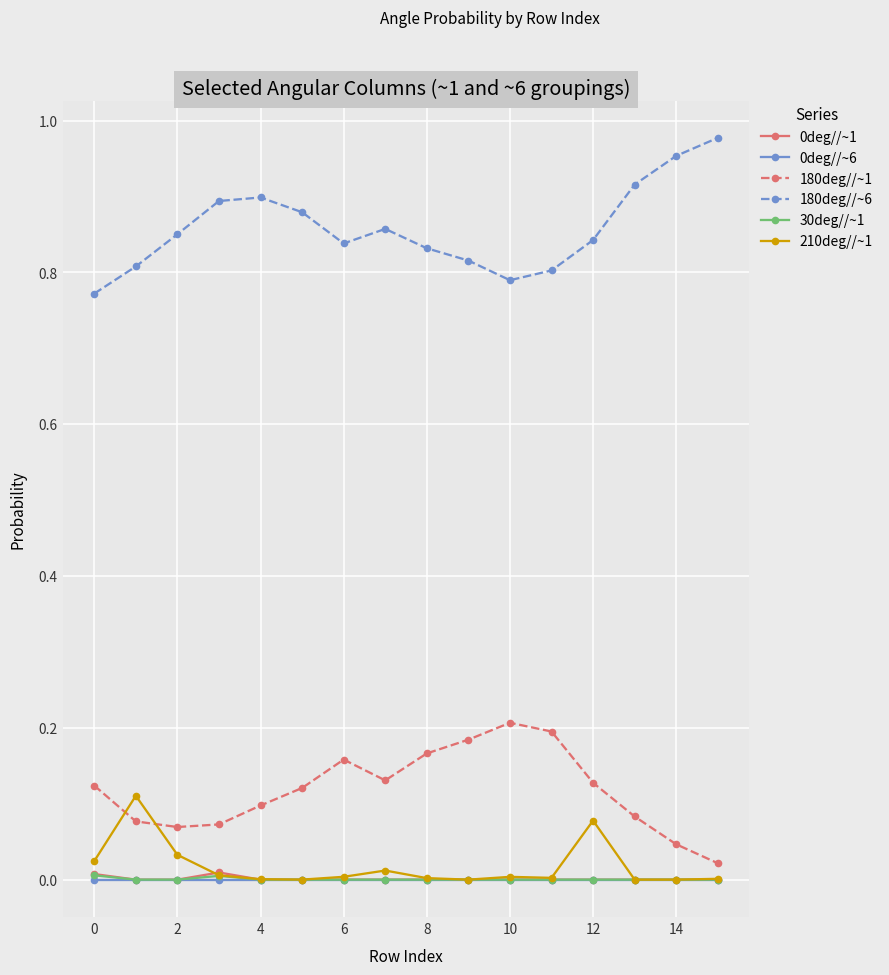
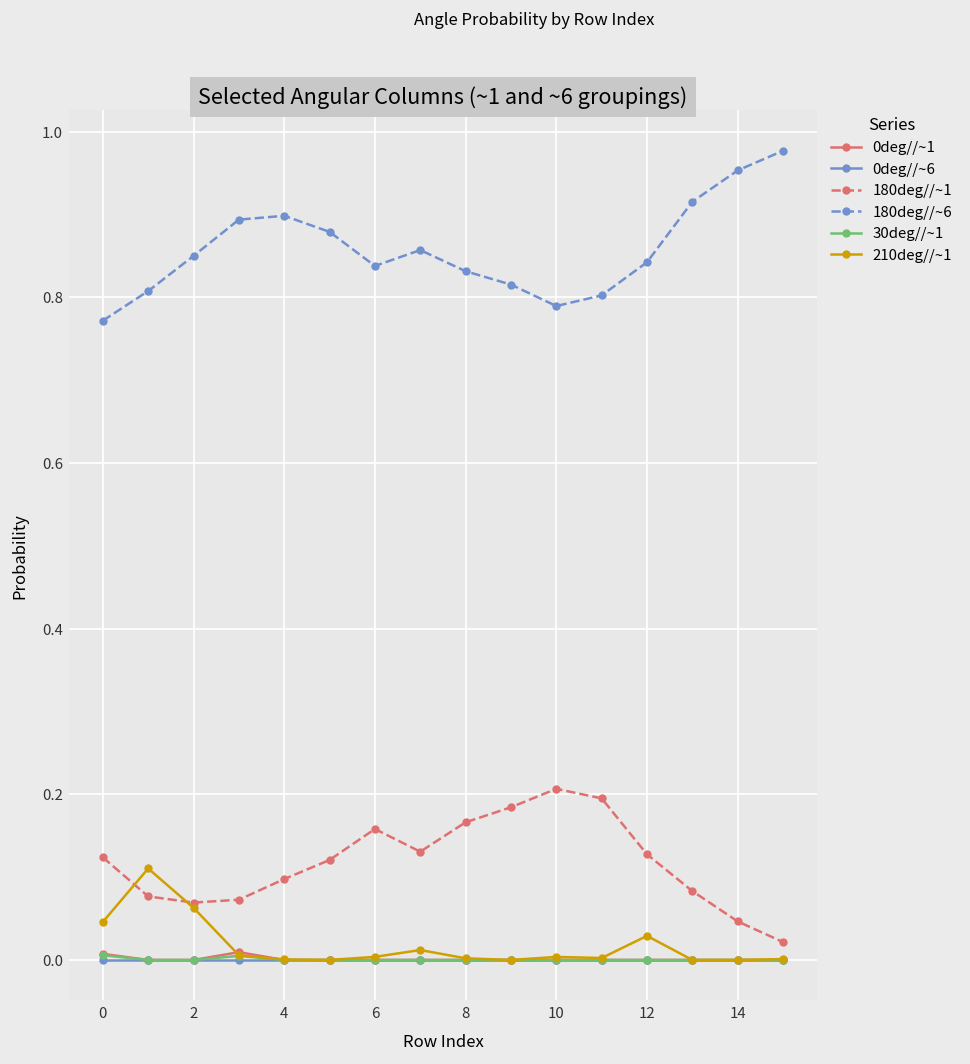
  {
    "210deg//~1": {
-     "0": 0.02,
-     "2": 0.03,
+     "0": 0.05,
+     "2": 0.06,
      "6": 0.00,
-     "12": 0.08
+     "12": 0.03
    }
  }
